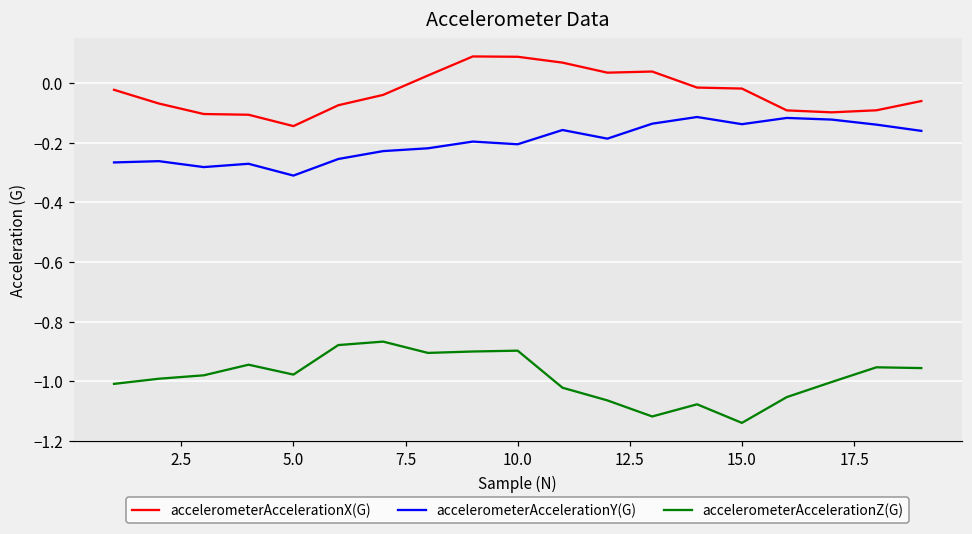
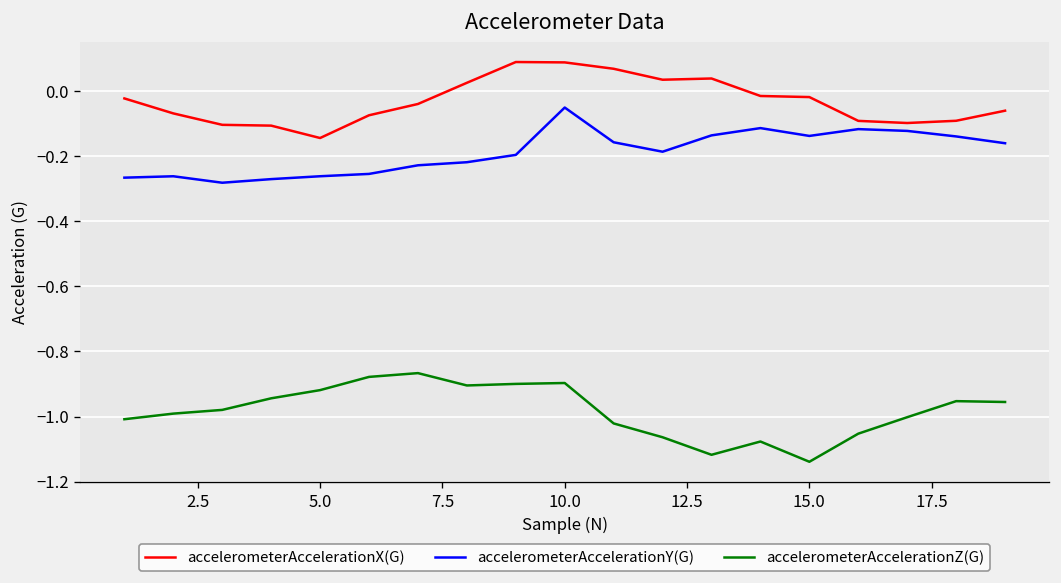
  {
    "accelerometerAccelerationX(G)": {
      "5.0": -0.14,
      "10.0": 0.09,
      "15.0": -0.02
    },
    "accelerometerAccelerationY(G)": {
-     "5.0": -0.31,
-     "10.0": -0.20,
+     "5.0": -0.26,
+     "10.0": -0.05,
      "15.0": -0.14
    },
    "accelerometerAccelerationZ(G)": {
-     "5.0": -0.98,
+     "5.0": -0.92,
      "10.0": -0.90,
      "15.0": -1.14
    }
  }
